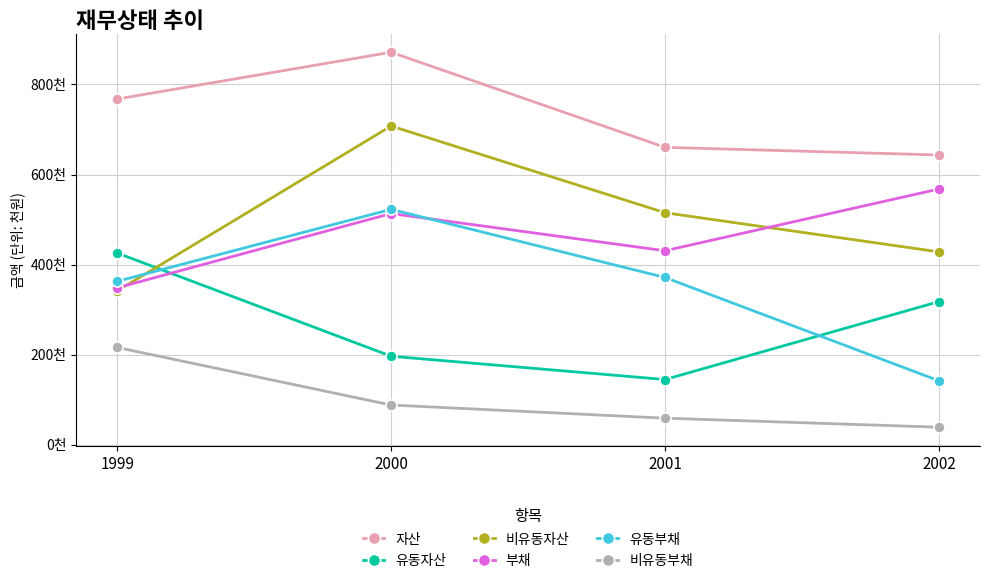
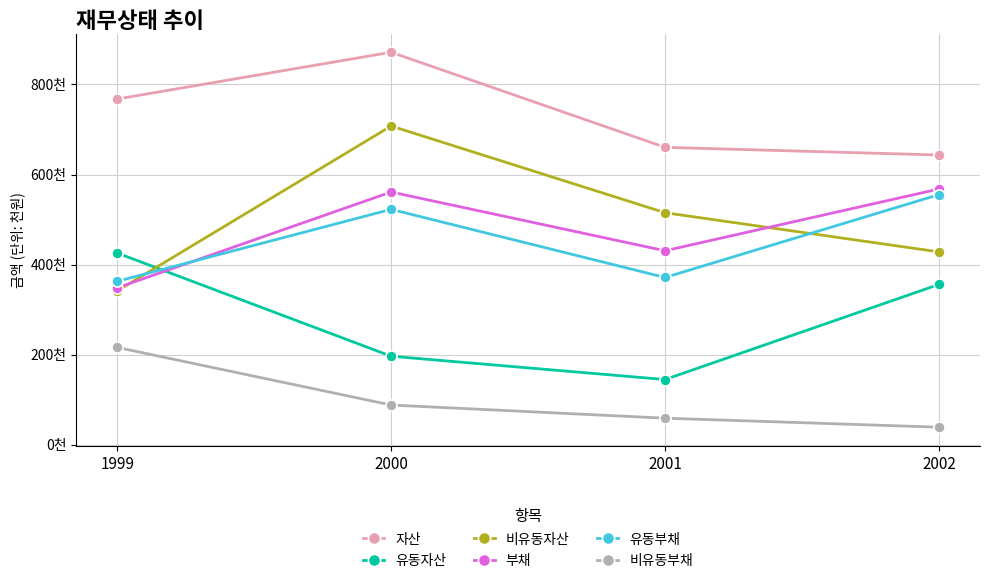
  {
    "유동자산": {
      "1999": "430천",
      "2000": "200천",
      "2001": "150천",
-     "2002": "320천"
+     "2002": "360천"
    },
    "비유동자산": {
      "1999": "340천",
      "2000": "710천",
      "2001": "520천",
      "2002": "430천"
    },
    "부채": {
      "1999": "350천",
-     "2000": "510천",
+     "2000": "560천",
      "2001": "430천",
      "2002": "570천"
    },
    "유동부채": {
      "1999": "360천",
      "2000": "520천",
      "2001": "370천",
-     "2002": "140천"
+     "2002": "560천"
    }
  }
